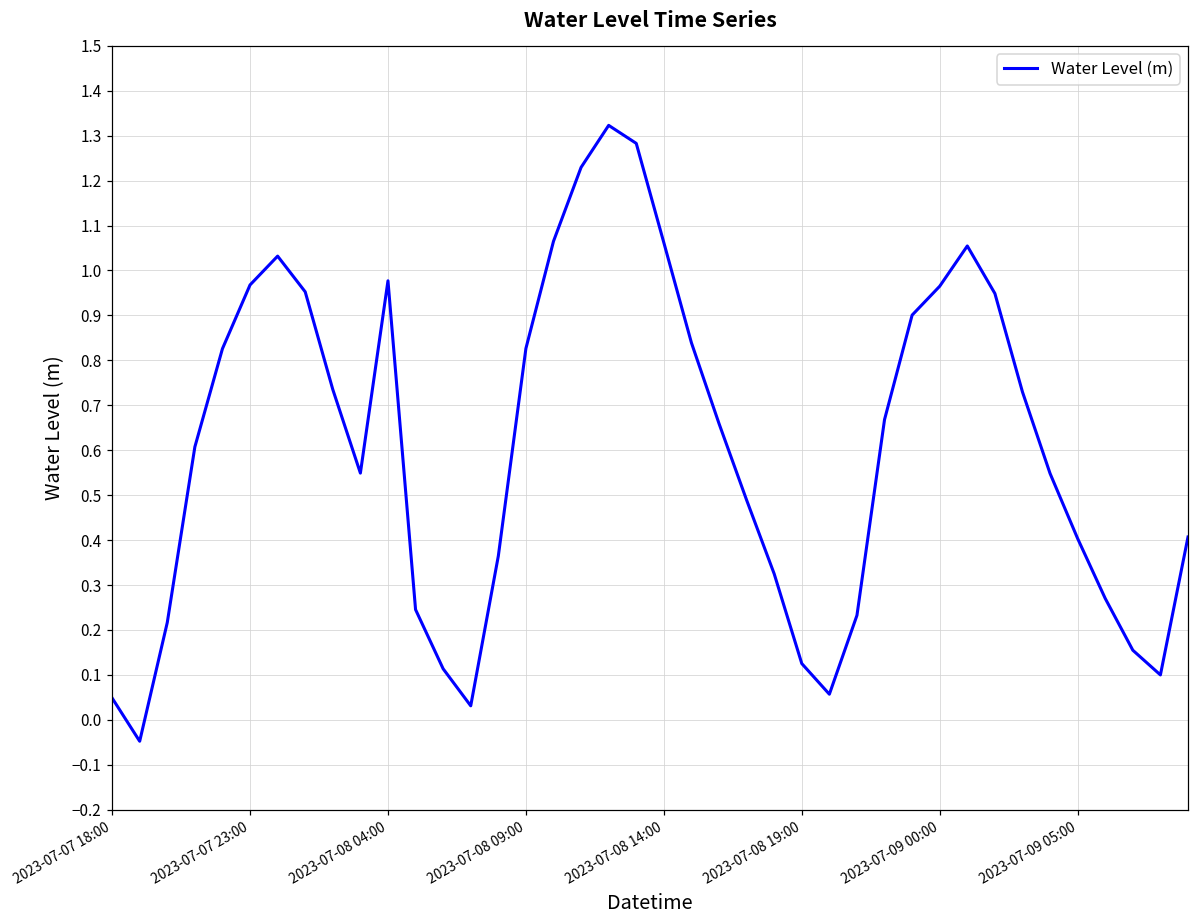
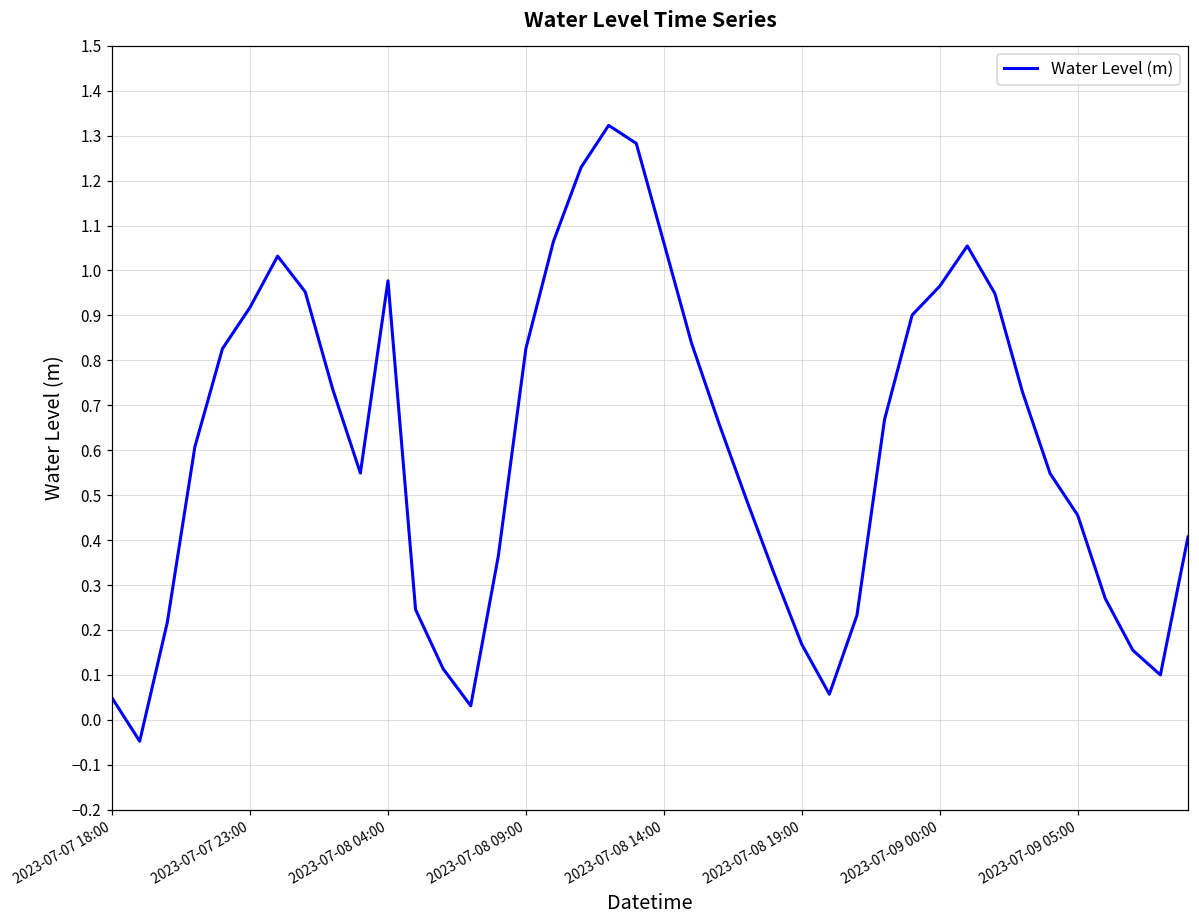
  {
    "2023-07-07 18:00": 0.05,
-   "2023-07-07 23:00": 0.97,
+   "2023-07-07 23:00": 0.92,
    "2023-07-08 04:00": 0.98,
    "2023-07-08 09:00": 0.83,
    "2023-07-08 14:00": 1.06,
-   "2023-07-08 19:00": 0.13,
+   "2023-07-08 19:00": 0.17,
    "2023-07-09 00:00": 0.97,
-   "2023-07-09 05:00": 0.40
+   "2023-07-09 05:00": 0.46
  }
